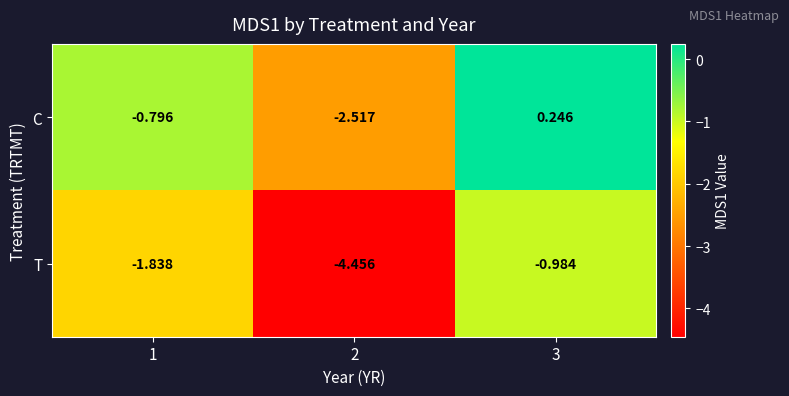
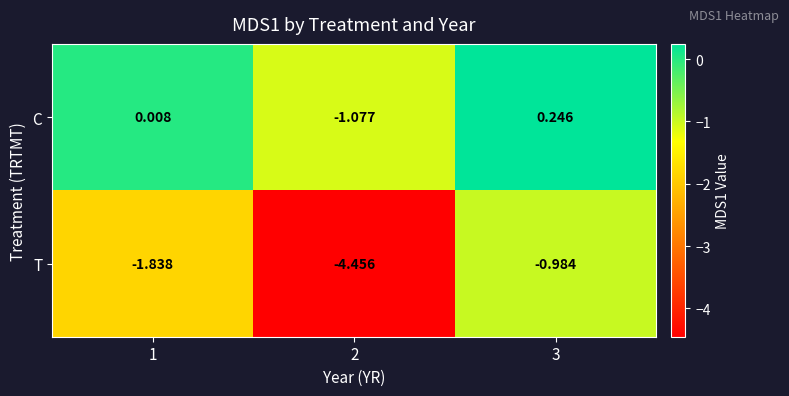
  {
    "C": {
-     "1": -0.796,
-     "2": -2.517,
+     "1": 0.008,
+     "2": -1.077,
      "3": 0.246
    },
    "T": {
      "1": -1.838,
      "2": -4.456,
      "3": -0.984
    }
  }
